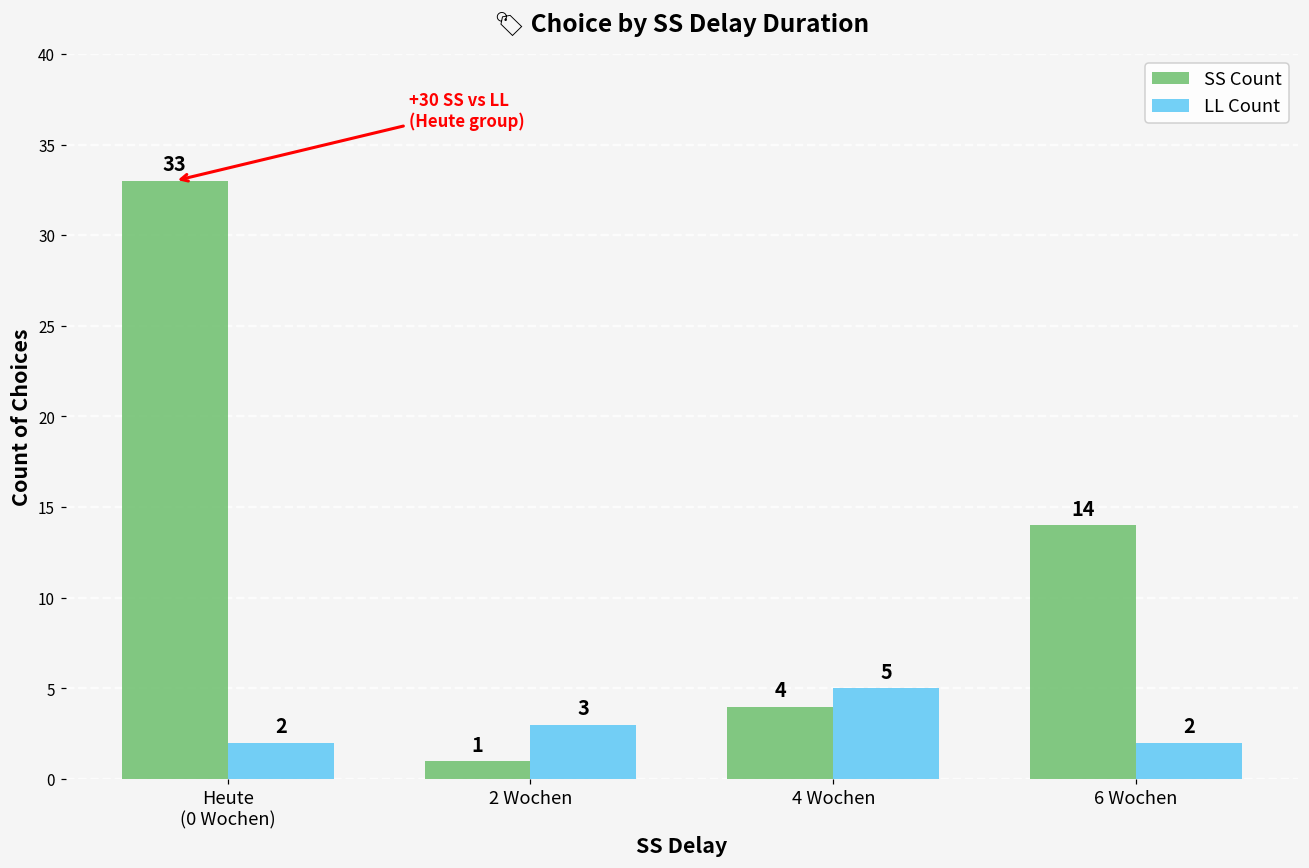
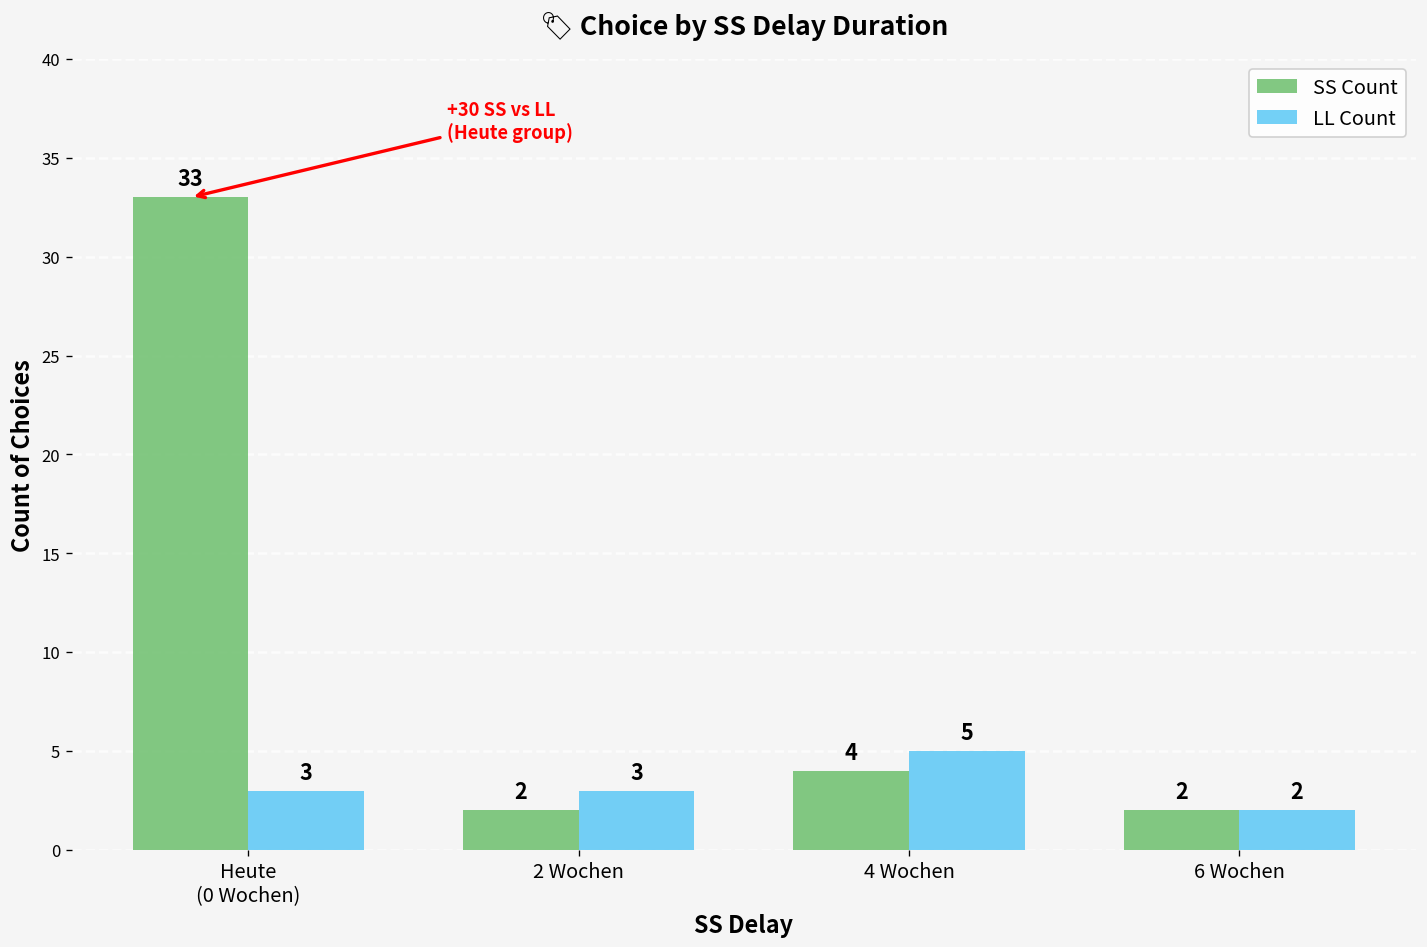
  {
    "SS Count": {
-     "2 Wochen": 1,
+     "2 Wochen": 2,
      "4 Wochen": 4,
-     "6 Wochen": 14
+     "6 Wochen": 2
    },
    "LL Count": {
-     "Heute (0 Wochen)": 2,
+     "Heute (0 Wochen)": 3,
      "2 Wochen": 3,
      "4 Wochen": 5,
      "6 Wochen": 2
    }
  }
